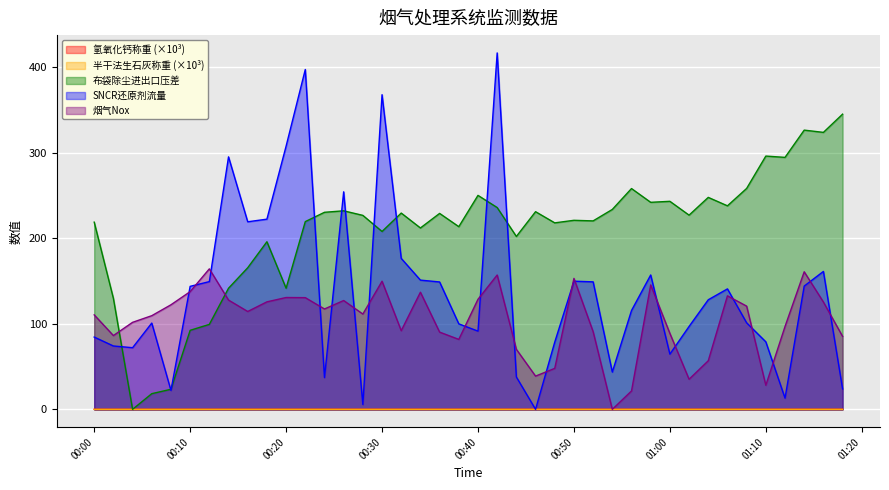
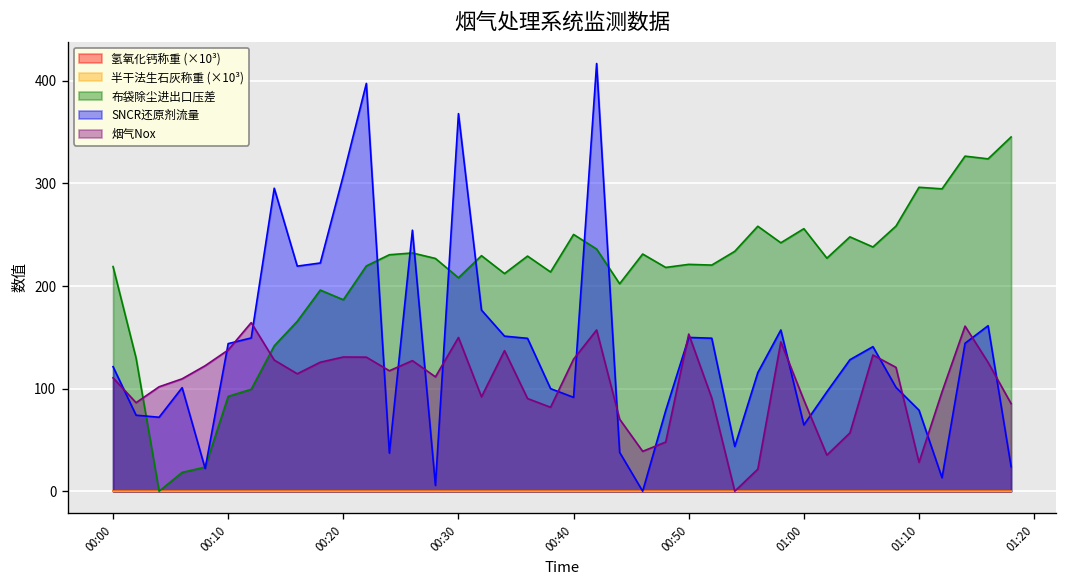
  {
    "半干法生石灰称重 (×10³)": {
      "00:00": 0,
      "00:10": 0,
      "00:20": 0,
      "00:30": 0,
      "00:40": 0,
      "00:50": 0,
      "01:00": 0,
      "01:10": 0
    },
    "布袋除尘进出口压差": {
      "00:00": 220,
      "00:10": 90,
-     "00:20": 140,
+     "00:20": 190,
      "00:30": 210,
      "00:40": 250,
      "00:50": 220,
-     "01:00": 240,
+     "01:00": 260,
      "01:10": 300
    },
    "SNCR还原剂流量": {
-     "00:00": 80,
+     "00:00": 120,
      "00:10": 140,
      "00:20": 310,
      "00:30": 370,
      "00:40": 90,
      "00:50": 150,
      "01:00": 60,
      "01:10": 80
    },
    "烟气Nox": {
      "00:00": 110,
      "00:10": 140,
      "00:20": 130,
      "00:30": 150,
      "00:40": 130,
      "00:50": 150,
      "01:00": 90,
      "01:10": 30
    }
  }
